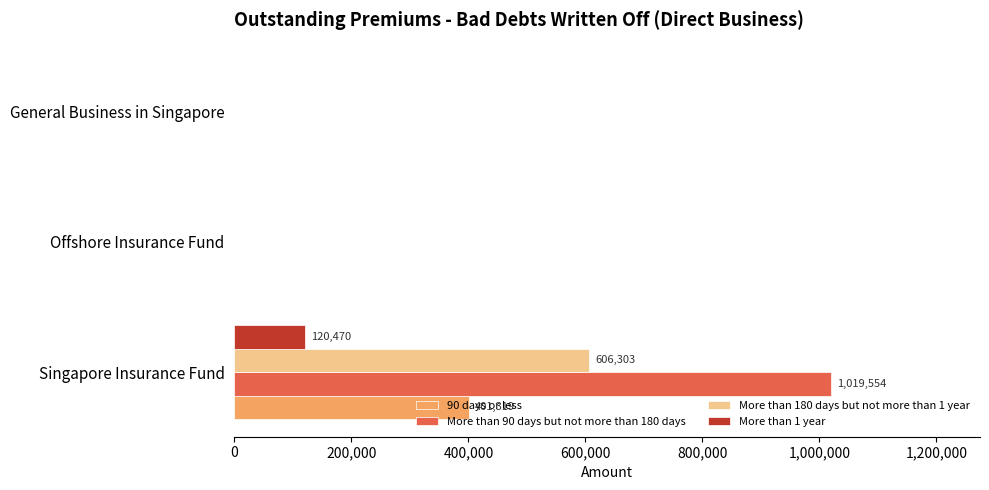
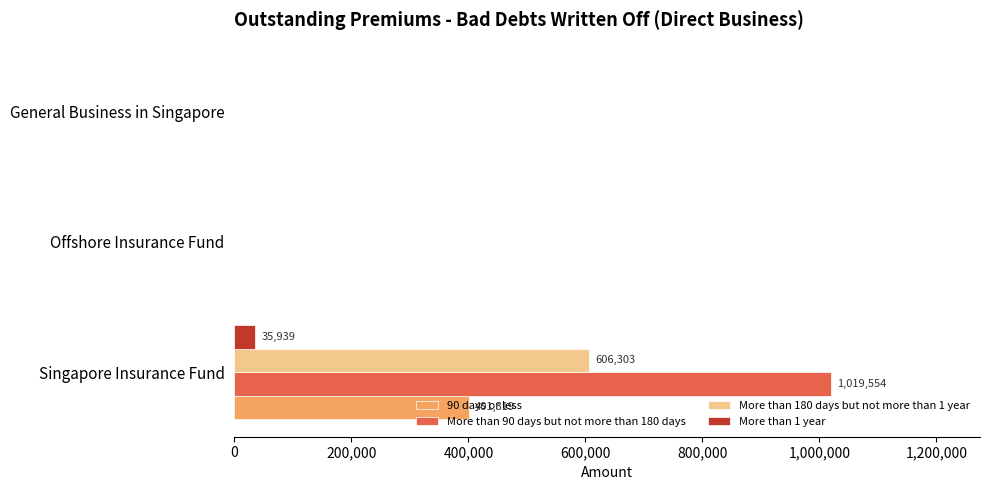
  {
    "More than 90 days but not more than 180 days": {
      "Singapore Insurance Fund": "1,019,554"
    },
    "More than 1 year": {
-     "Singapore Insurance Fund": "120,470"
+     "Singapore Insurance Fund": "35,939"
    }
  }
